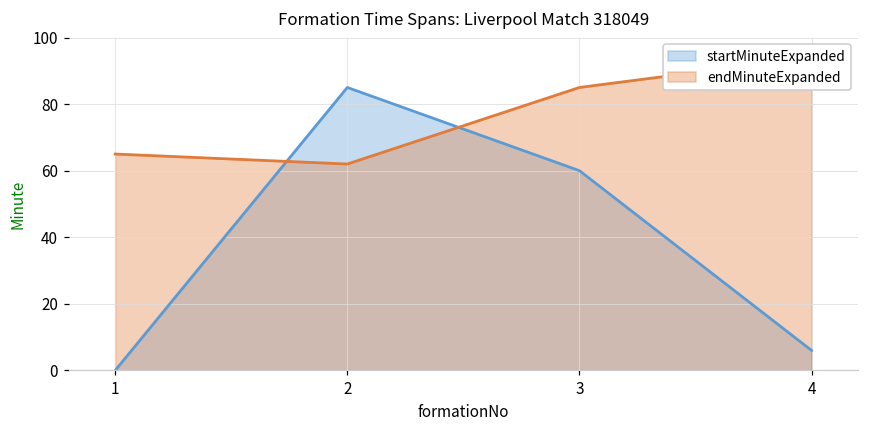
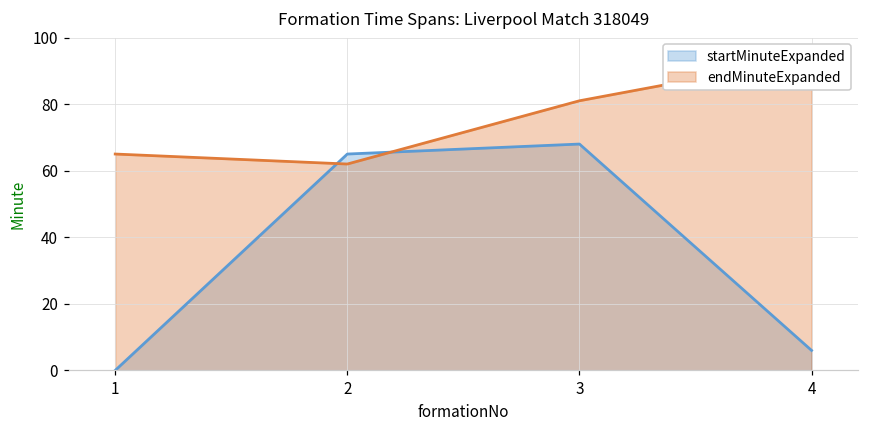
  {
    "startMinuteExpanded": {
      "1": 0,
-     "2": 85,
-     "3": 60,
+     "2": 65,
+     "3": 68,
      "4": 6
    },
    "endMinuteExpanded": {
      "1": 65,
      "2": 62,
-     "3": 85
+     "3": 81
    }
  }
